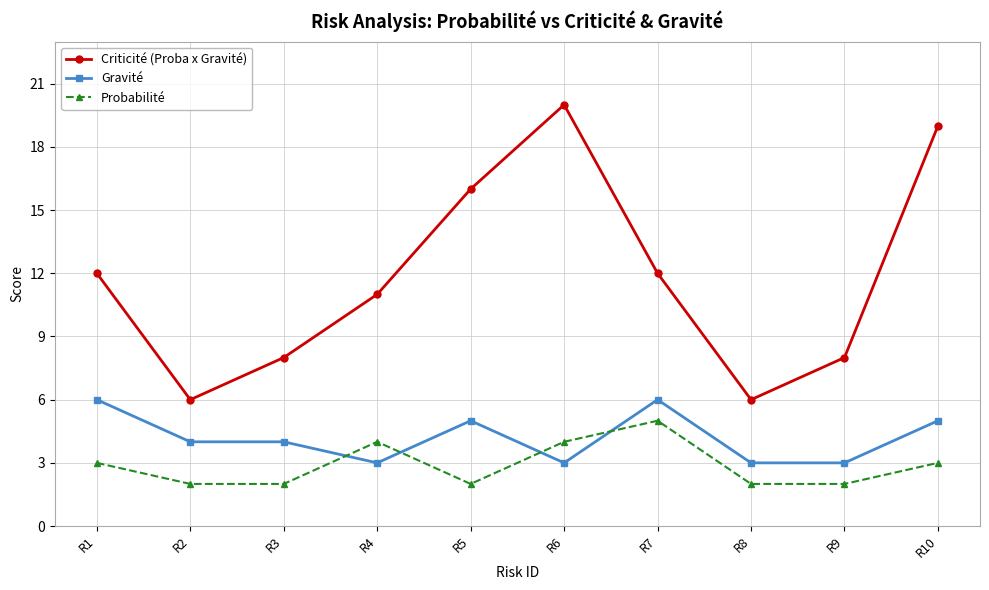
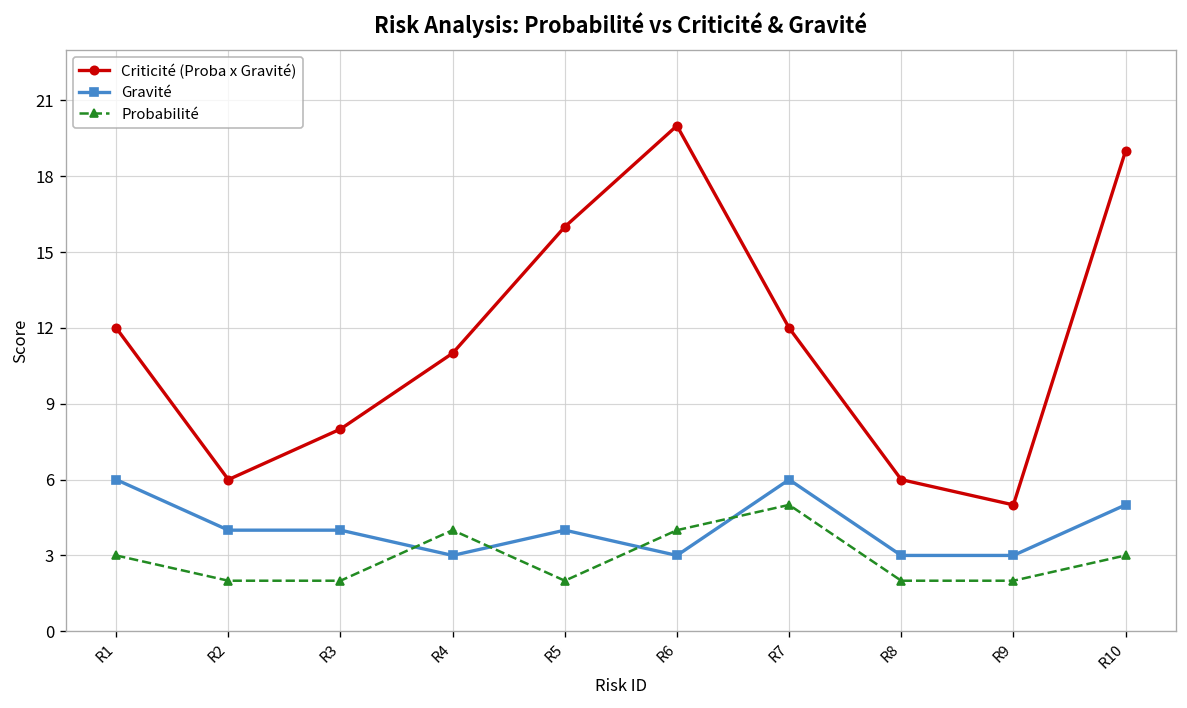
  {
    "Criticité (Proba x Gravité)": {
      "R1": 12,
      "R2": 6,
      "R3": 8,
      "R4": 11,
      "R5": 16,
      "R6": 20,
      "R7": 12,
      "R8": 6,
-     "R9": 8,
+     "R9": 5,
      "R10": 19
    },
    "Gravité": {
      "R1": 6,
      "R2": 4,
      "R3": 4,
      "R4": 3,
-     "R5": 5,
+     "R5": 4,
      "R6": 3,
      "R7": 6,
      "R8": 3,
      "R9": 3,
      "R10": 5
    },
    "Probabilité": {
      "R1": 3,
      "R2": 2,
      "R3": 2,
      "R4": 4,
      "R5": 2,
      "R6": 4,
      "R7": 5,
      "R8": 2,
      "R9": 2,
      "R10": 3
    }
  }
